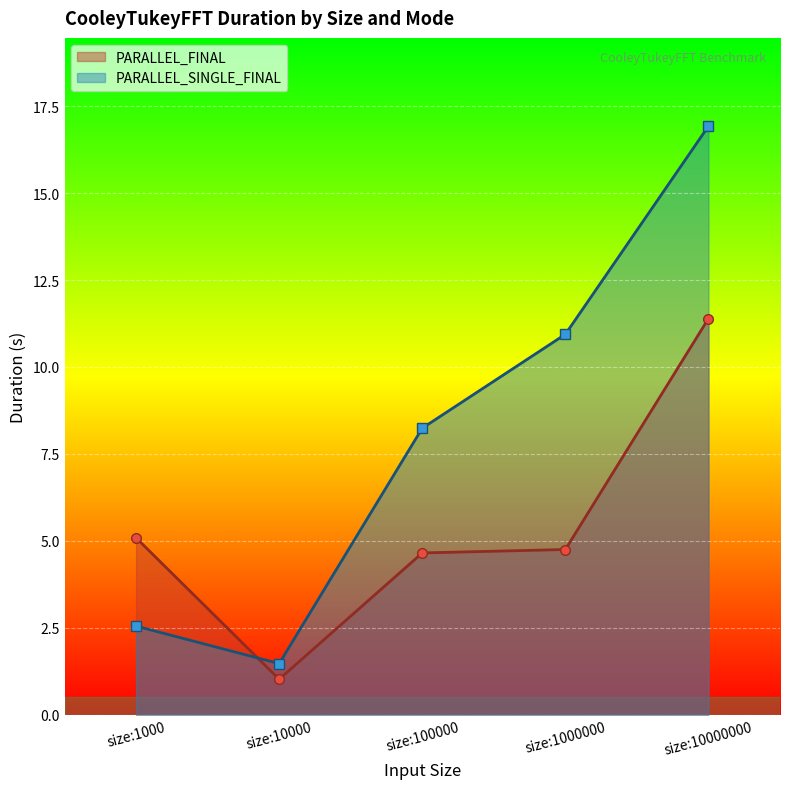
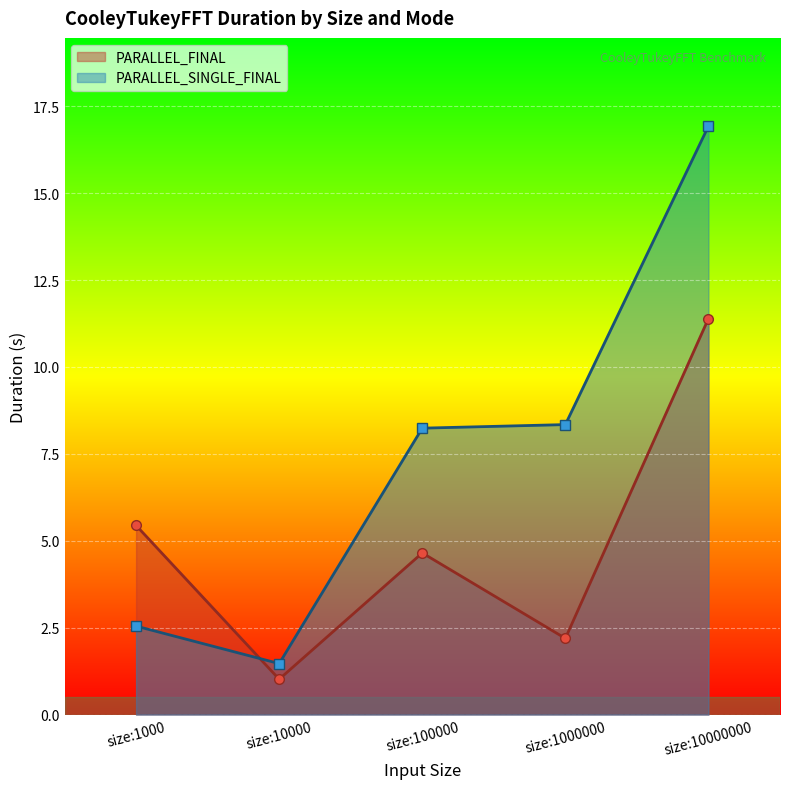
  {
    "PARALLEL_FINAL": {
-     "size:1000": 5.1,
+     "size:1000": 5.4,
      "size:10000": 1.0,
      "size:100000": 4.7,
-     "size:1000000": 4.7,
+     "size:1000000": 2.2,
      "size:10000000": 11.4
    },
    "PARALLEL_SINGLE_FINAL": {
      "size:1000": 2.5,
      "size:10000": 1.5,
      "size:100000": 8.2,
-     "size:1000000": 10.9,
+     "size:1000000": 8.3,
      "size:10000000": 16.9
    }
  }
